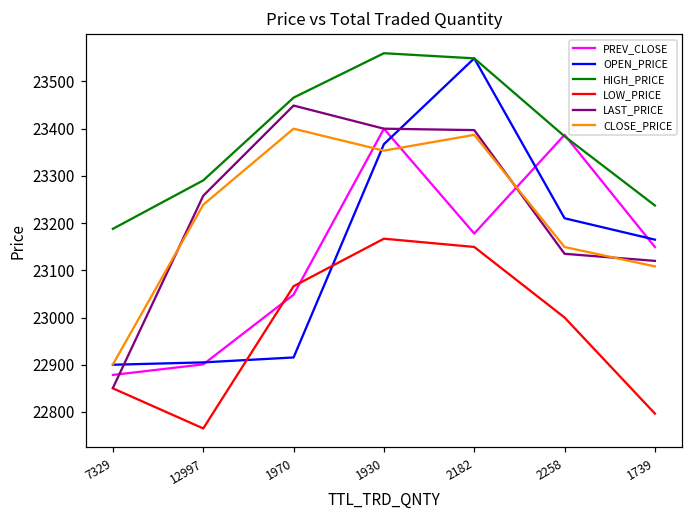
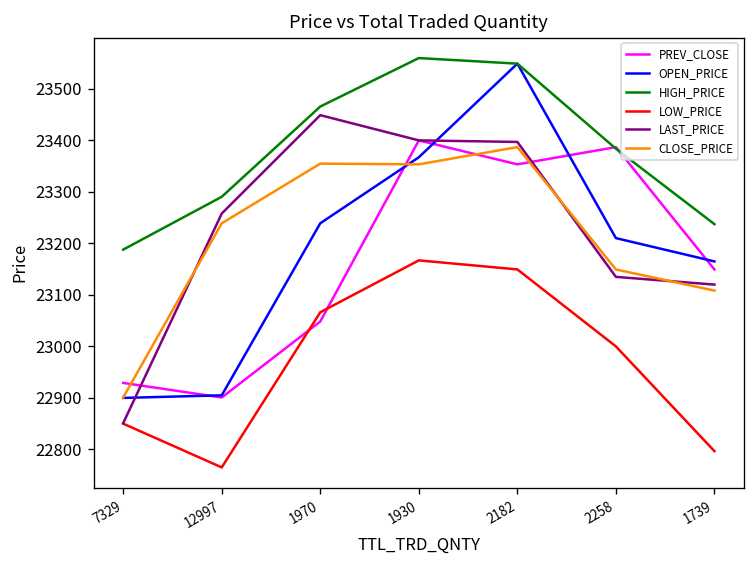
  {
    "PREV_CLOSE": {
-     "7329": 22880,
+     "7329": 22930,
      "1970": 23050,
-     "2182": 23180,
+     "2182": 23350,
      "1739": 23150
    },
    "OPEN_PRICE": {
-     "1970": 22920,
+     "1970": 23240,
      "1930": 23370,
      "2258": 23210,
      "1739": 23170
    },
    "HIGH_PRICE": {
      "7329": 23190,
      "12997": 23290,
      "1970": 23470,
      "1930": 23560,
      "1739": 23240
    },
    "LOW_PRICE": {
      "12997": 22770,
      "1970": 23070,
      "1930": 23170,
      "2182": 23150,
      "2258": 23000,
      "1739": 22800
    },
    "LAST_PRICE": {
      "12997": 23260,
      "1970": 23450,
      "2182": 23400,
      "2258": 23140,
      "1739": 23120
    },
    "CLOSE_PRICE": {
      "12997": 23240,
-     "1970": 23400,
+     "1970": 23350,
      "1930": 23350,
      "2182": 23390,
      "2258": 23150,
      "1739": 23110
    }
  }
